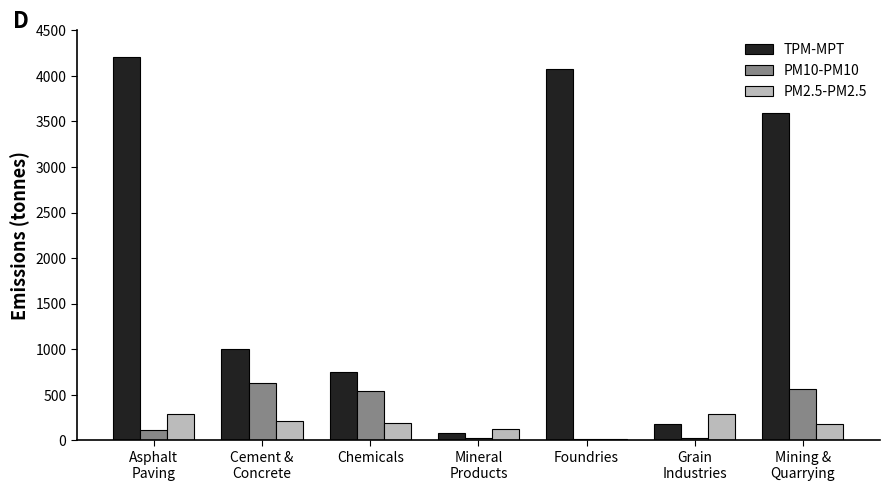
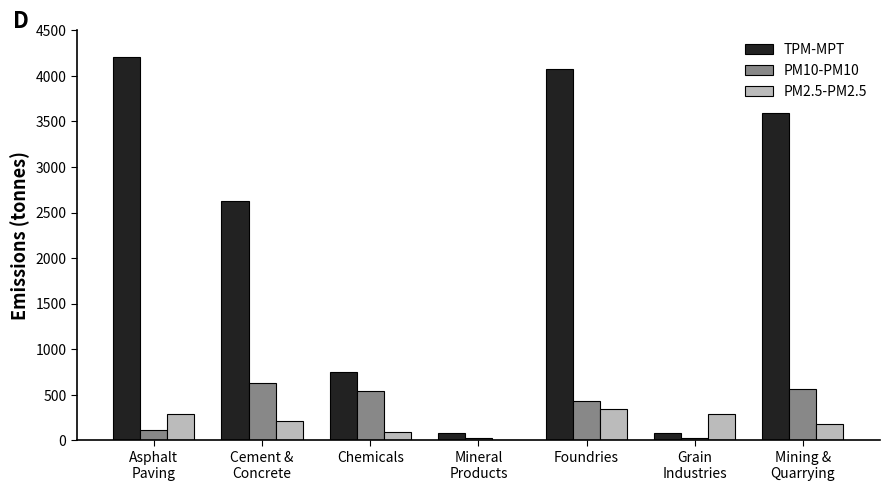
  {
    "TPM-MPT": {
      "Asphalt Paving": 4200,
-     "Cement & Concrete": 1000,
+     "Cement & Concrete": 2600,
      "Chemicals": 800,
      "Mineral Products": 100,
      "Foundries": 4100,
-     "Grain Industries": 200,
+     "Grain Industries": 100,
      "Mining & Quarrying": 3600
    },
    "PM10-PM10": {
      "Asphalt Paving": 100,
      "Cement & Concrete": 600,
      "Chemicals": 500,
-     "Foundries": 0,
+     "Foundries": 400,
      "Mining & Quarrying": 600
    },
    "PM2.5-PM2.5": {
      "Asphalt Paving": 300,
      "Cement & Concrete": 200,
-     "Chemicals": 200,
-     "Mineral Products": 100,
-     "Foundries": 0,
+     "Chemicals": 100,
+     "Mineral Products": 0,
+     "Foundries": 300,
      "Grain Industries": 300,
      "Mining & Quarrying": 200
    }
  }
